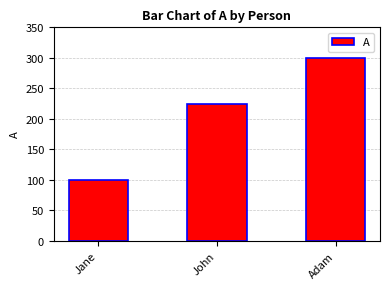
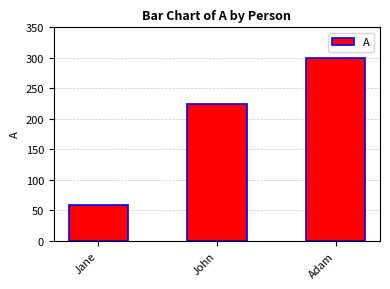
  {
-   "Jane": 100,
+   "Jane": 60,
    "John": 230,
    "Adam": 300
  }
